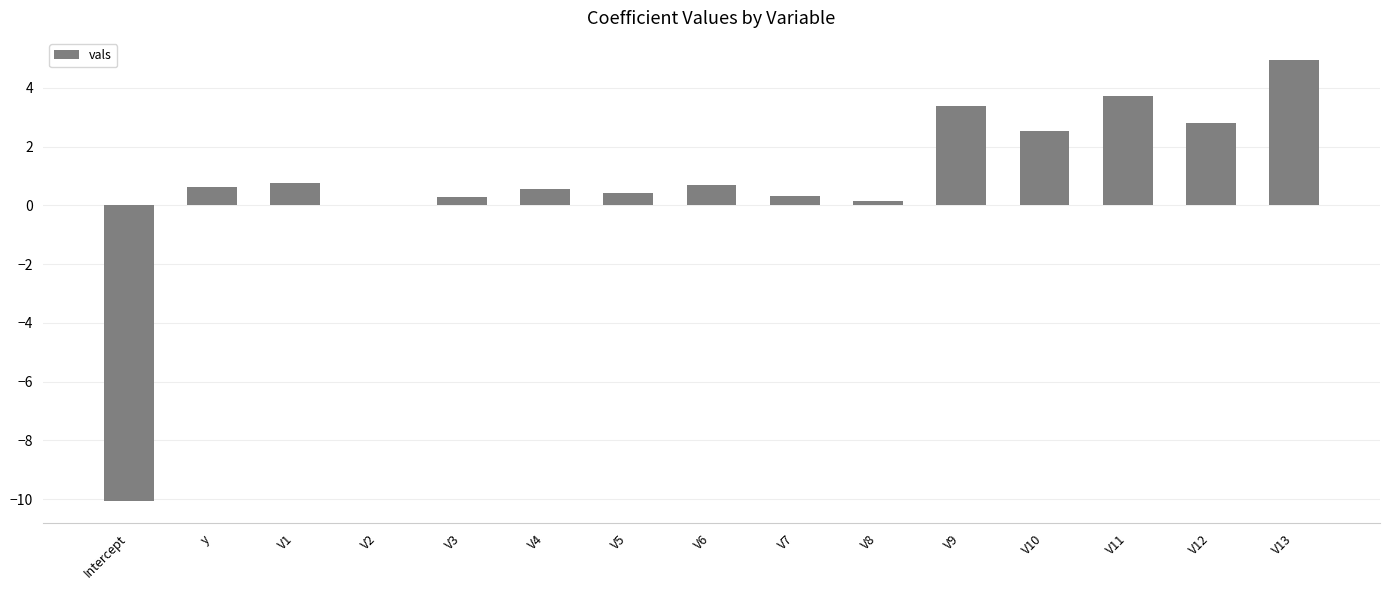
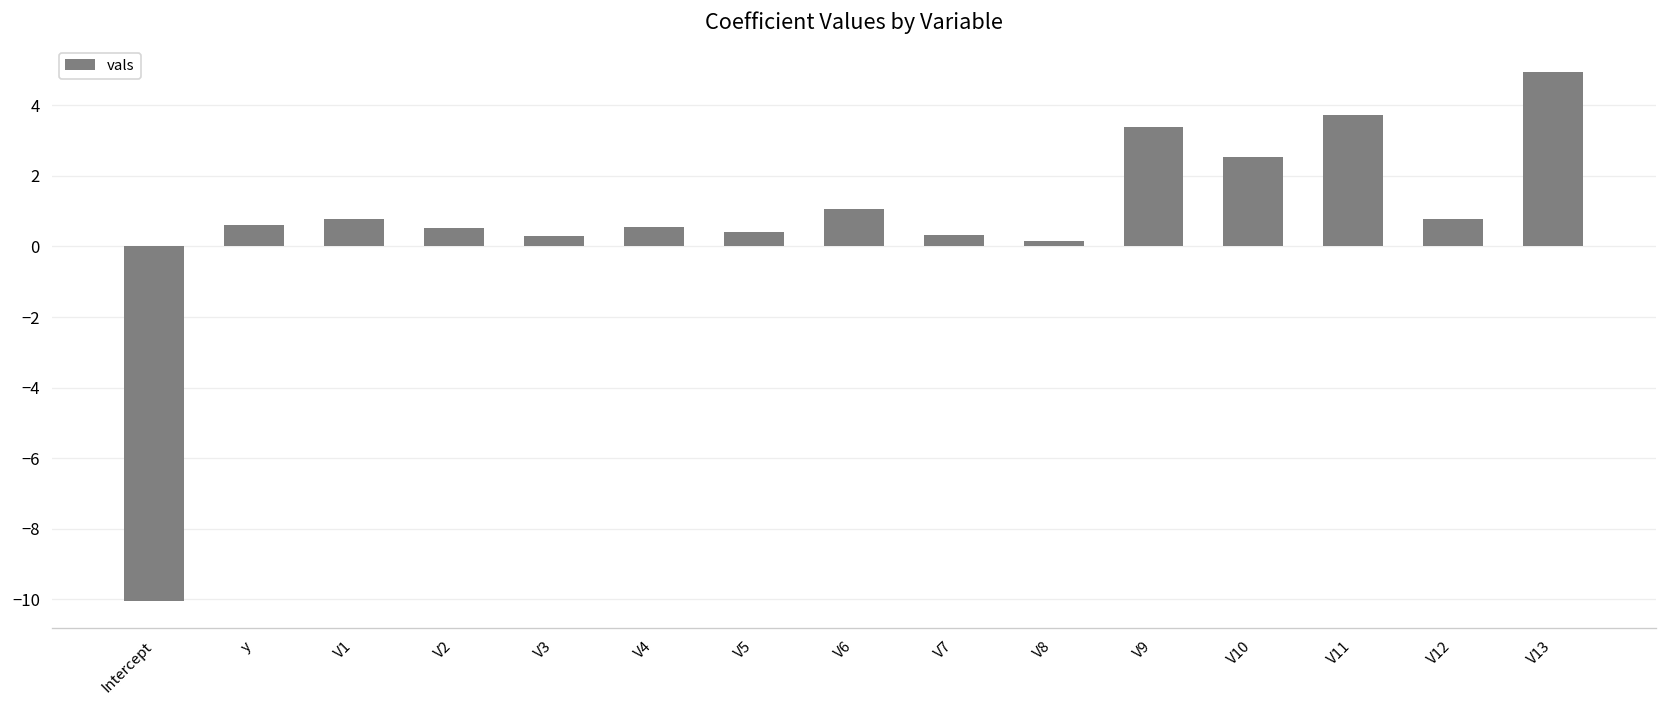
  {
    "Intercept": -10.1,
    "y": 0.6,
    "V1": 0.8,
-   "V2": 0.0,
+   "V2": 0.5,
    "V3": 0.3,
    "V4": 0.5,
    "V5": 0.4,
-   "V6": 0.7,
+   "V6": 1.1,
    "V7": 0.3,
    "V8": 0.1,
    "V9": 3.4,
    "V10": 2.5,
    "V11": 3.7,
-   "V12": 2.8,
+   "V12": 0.8,
    "V13": 4.9
  }
